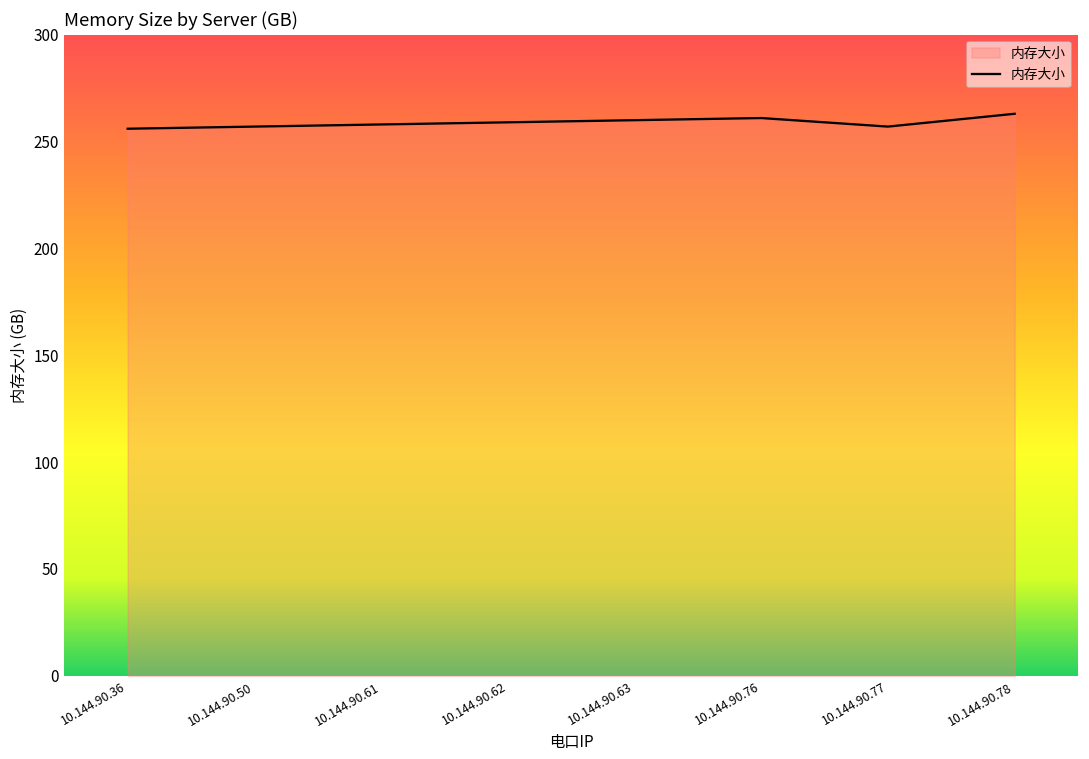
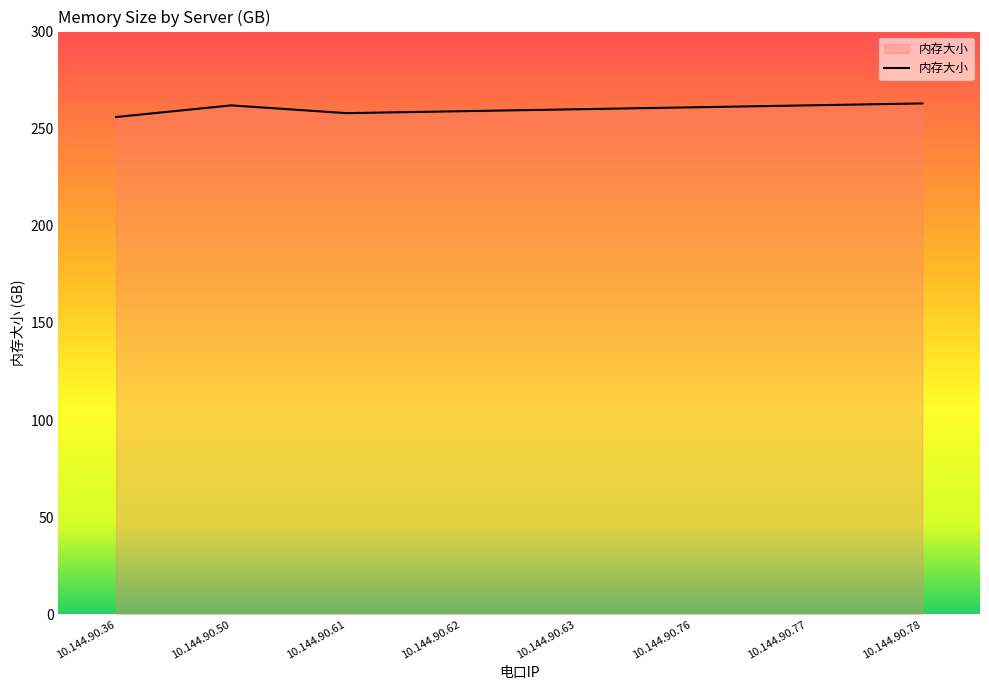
  {
    "10.144.90.36": 256,
-   "10.144.90.50": 257,
+   "10.144.90.50": 262,
    "10.144.90.61": 258,
    "10.144.90.62": 259,
    "10.144.90.63": 260,
    "10.144.90.76": 261,
-   "10.144.90.77": 257,
+   "10.144.90.77": 262,
    "10.144.90.78": 263
  }
